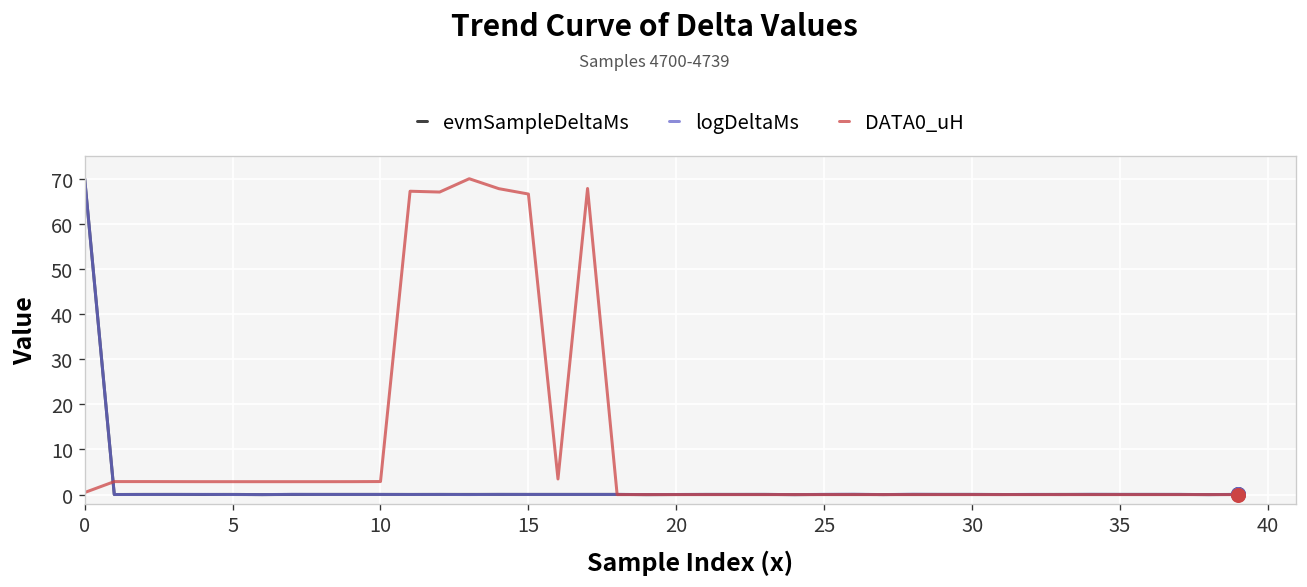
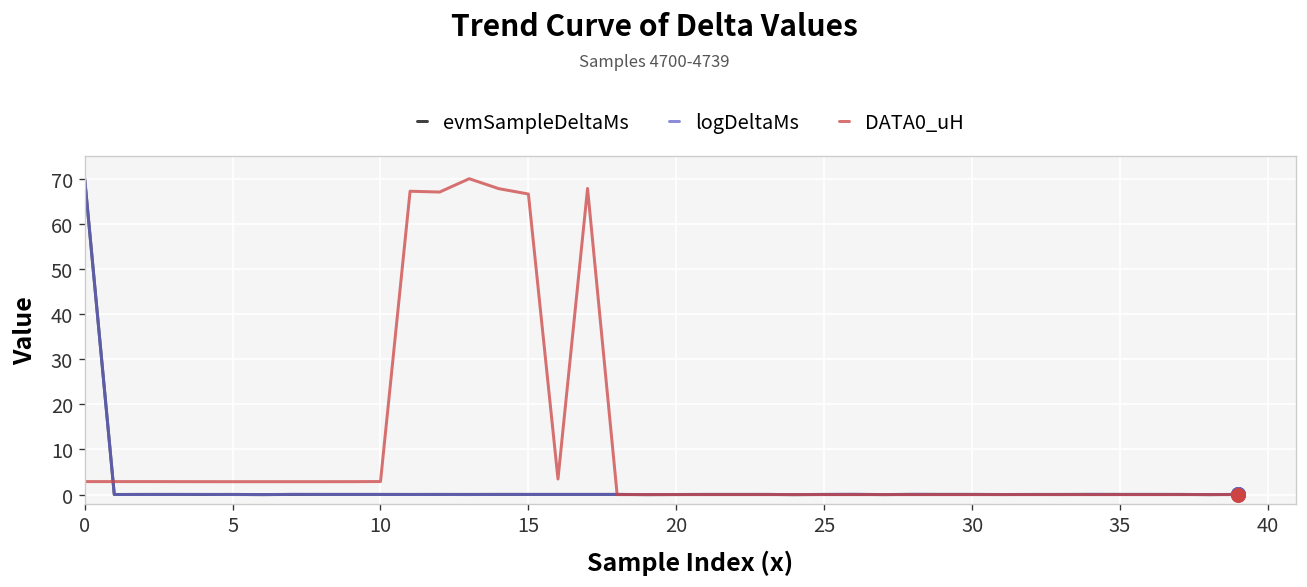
  {
    "logDeltaMs": {
      "0": 70,
      "5": 0,
      "10": 0,
      "15": 0
    },
    "DATA0_uH": {
-     "0": 0,
+     "0": 3,
      "5": 3,
      "10": 3,
      "15": 67
    }
  }
